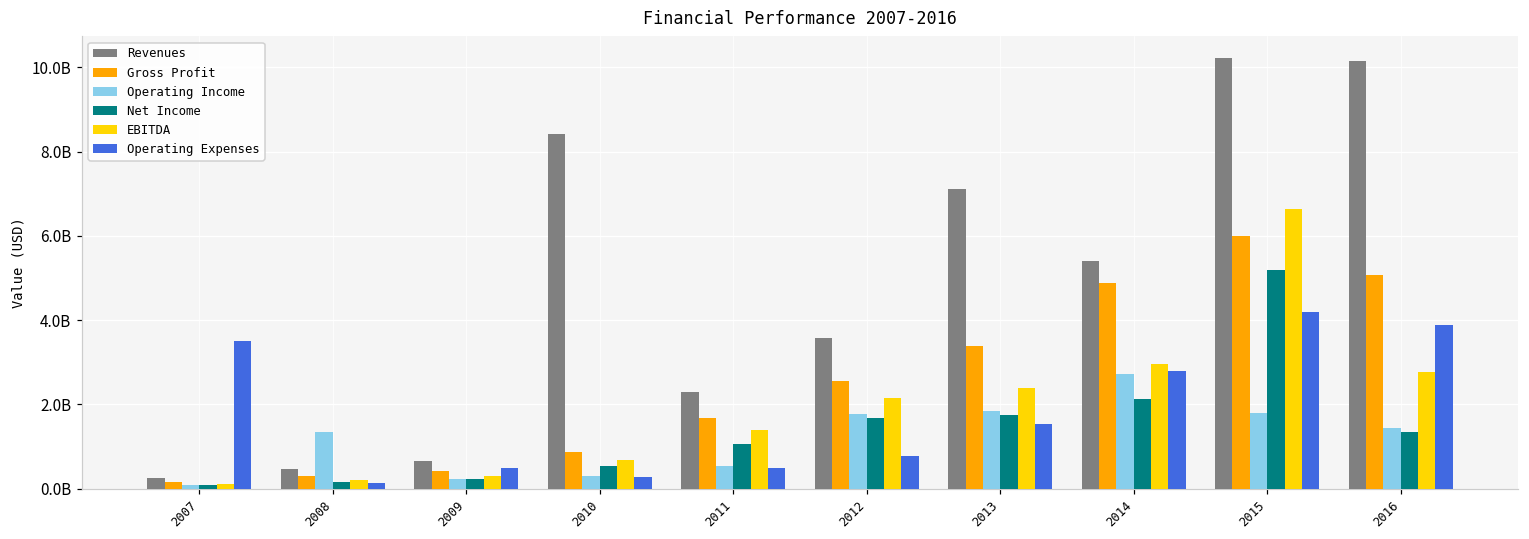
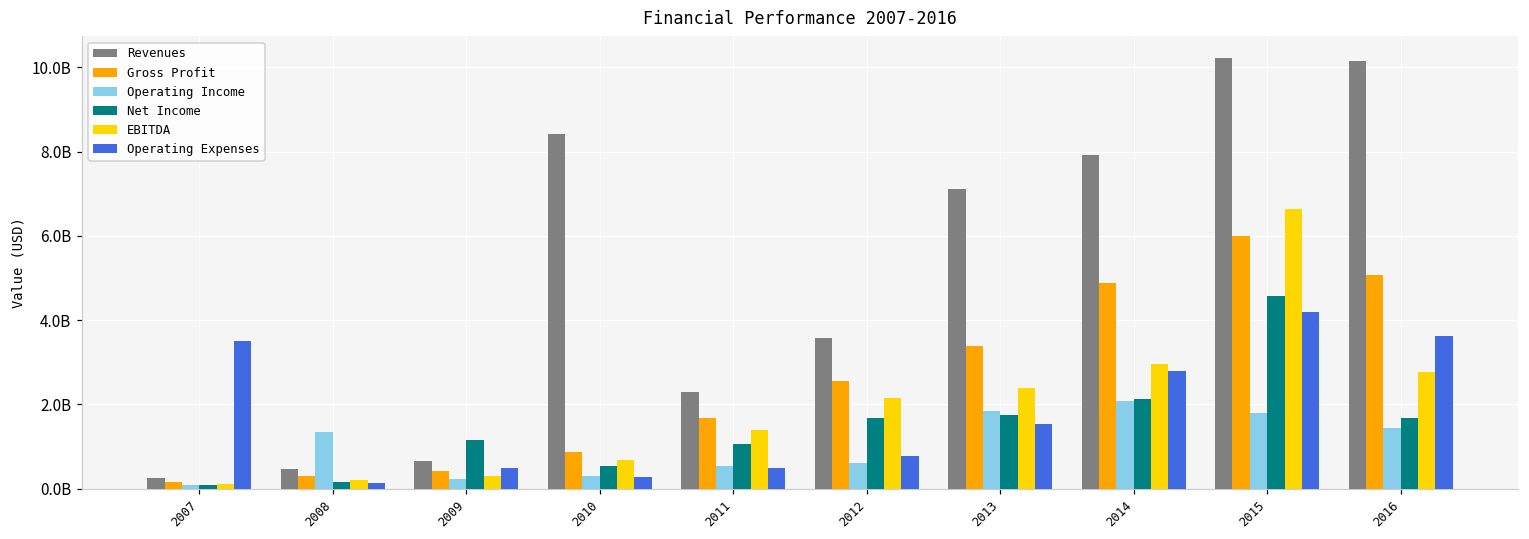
  {
    "Revenues": {
      "2007": 200000000,
      "2008": 500000000,
      "2009": 700000000,
      "2010": 8400000000,
      "2011": 2300000000,
      "2012": 3600000000,
      "2013": 7100000000,
-     "2014": 5400000000,
+     "2014": 7900000000,
      "2015": 10200000000,
      "2016": 10200000000
    },
    "Operating Income": {
      "2007": 100000000,
      "2008": 1300000000,
      "2009": 200000000,
      "2010": 300000000,
      "2011": 500000000,
-     "2012": 1800000000,
+     "2012": 600000000,
      "2013": 1800000000,
-     "2014": 2700000000,
+     "2014": 2100000000,
      "2015": 1800000000,
      "2016": 1400000000
    },
    "Net Income": {
      "2007": 100000000,
      "2008": 200000000,
-     "2009": 200000000,
+     "2009": 1100000000,
      "2010": 500000000,
      "2011": 1100000000,
      "2012": 1700000000,
      "2013": 1700000000,
      "2014": 2100000000,
-     "2015": 5200000000,
-     "2016": 1300000000
+     "2015": 4600000000,
+     "2016": 1700000000
    },
    "Operating Expenses": {
      "2007": 3500000000,
      "2008": 100000000,
      "2009": 500000000,
      "2010": 300000000,
      "2011": 500000000,
      "2012": 800000000,
      "2013": 1500000000,
      "2014": 2800000000,
      "2015": 4200000000,
-     "2016": 3900000000
+     "2016": 3600000000
    }
  }
